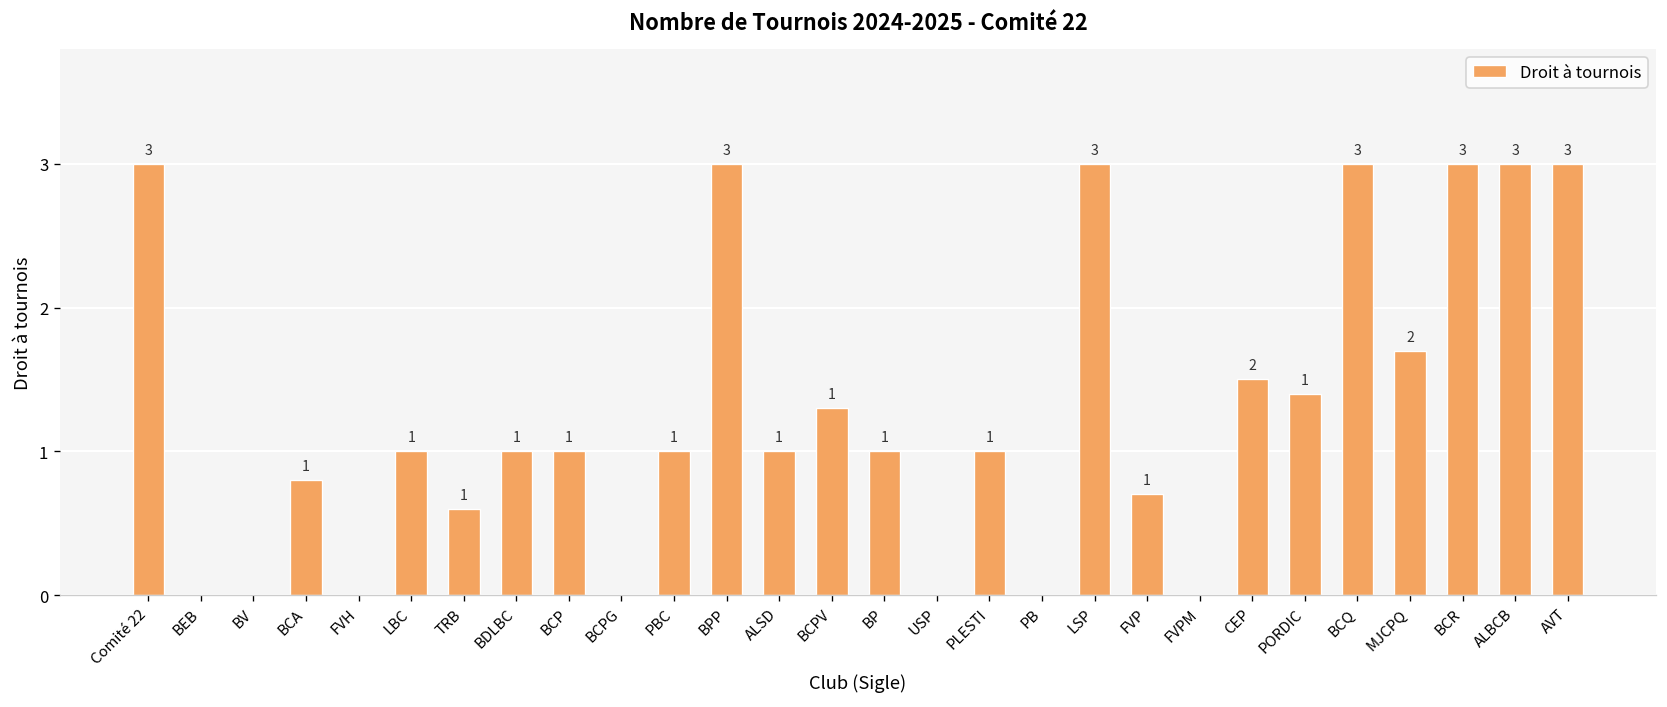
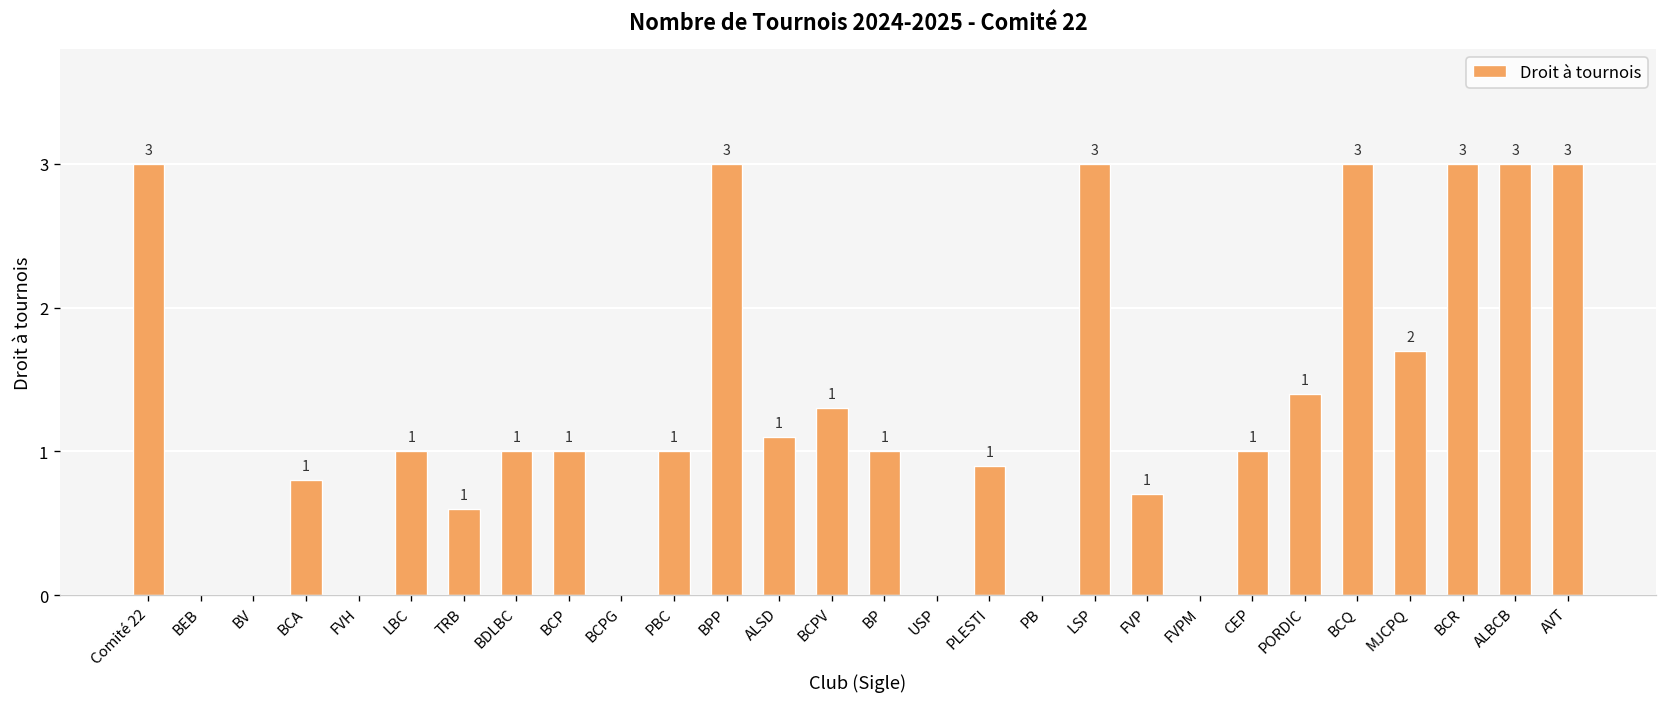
  {
    "Comité 22": 3,
    "BCA": 1,
    "LBC": 1,
    "TRB": 1,
    "BDLBC": 1,
    "BCP": 1,
    "PBC": 1,
    "BPP": 3,
-   "ALSD": 1.0,
+   "ALSD": 1.1,
    "BCPV": 1,
    "BP": 1,
-   "PLESTI": 1.0,
+   "PLESTI": 0.9,
    "LSP": 3,
    "FVP": 1,
-   "CEP": 2,
+   "CEP": 1,
    "PORDIC": 1,
    "BCQ": 3,
    "MJCPQ": 2,
    "BCR": 3,
    "ALBCB": 3,
    "AVT": 3
  }
